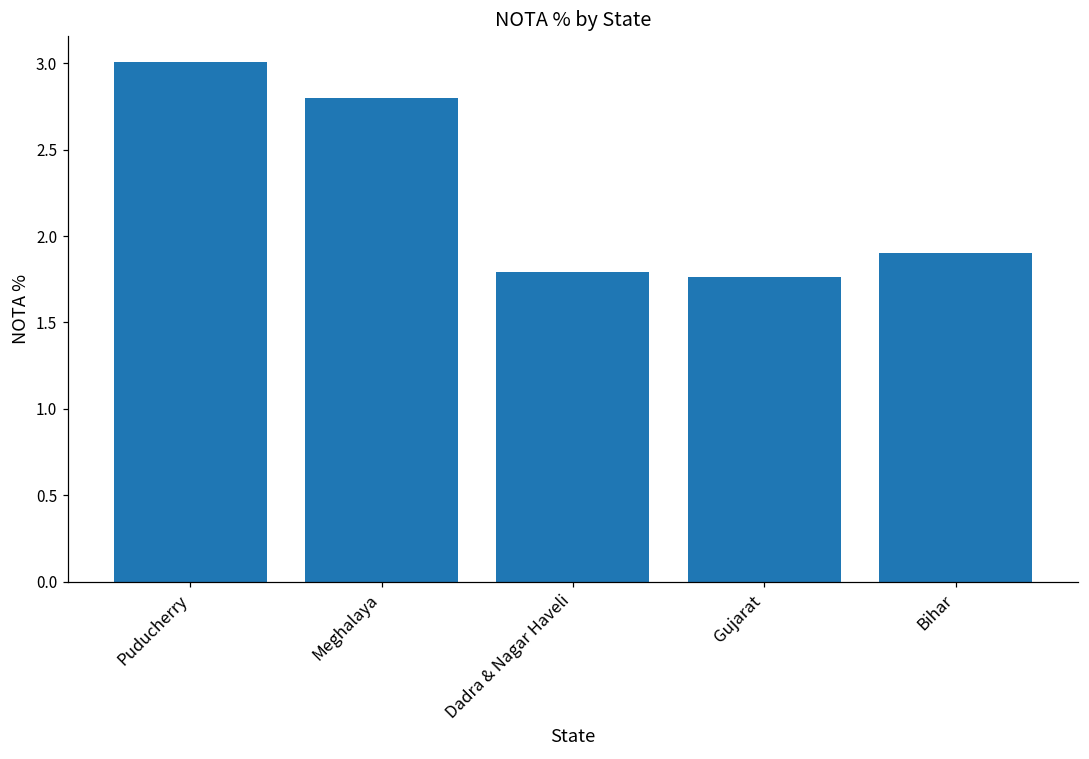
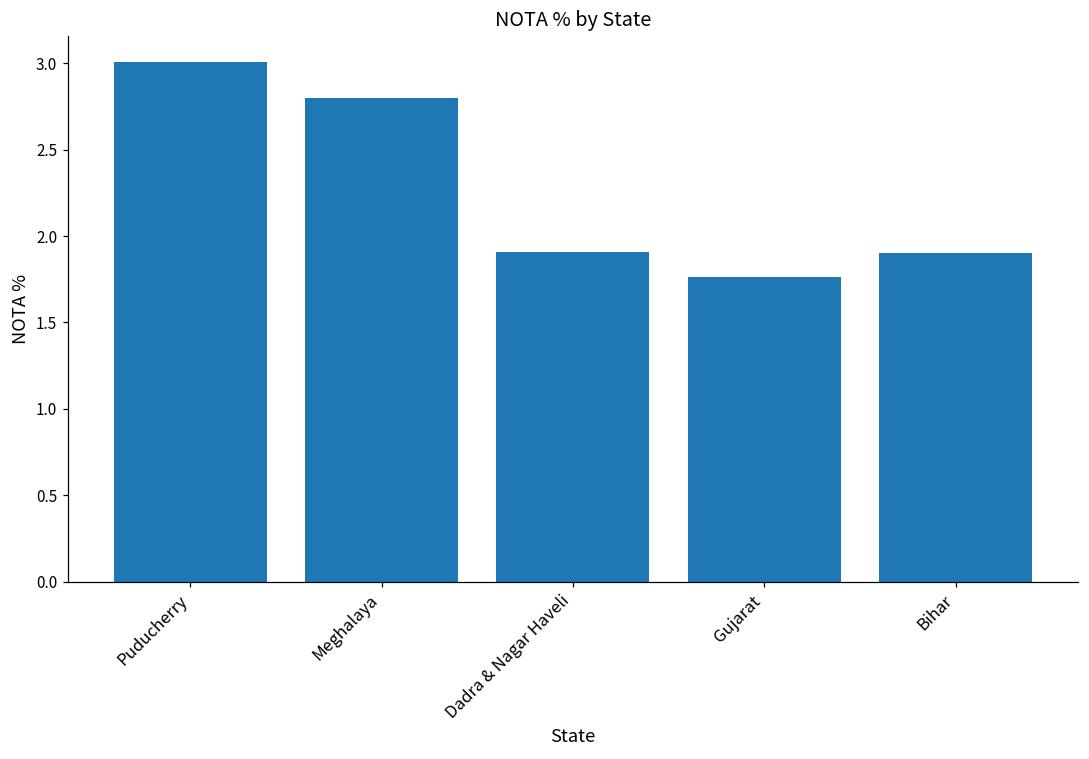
  {
    "Puducherry": 3.01,
    "Meghalaya": 2.80,
-   "Dadra & Nagar Haveli": 1.79,
+   "Dadra & Nagar Haveli": 1.91,
    "Gujarat": 1.76,
    "Bihar": 1.90
  }
